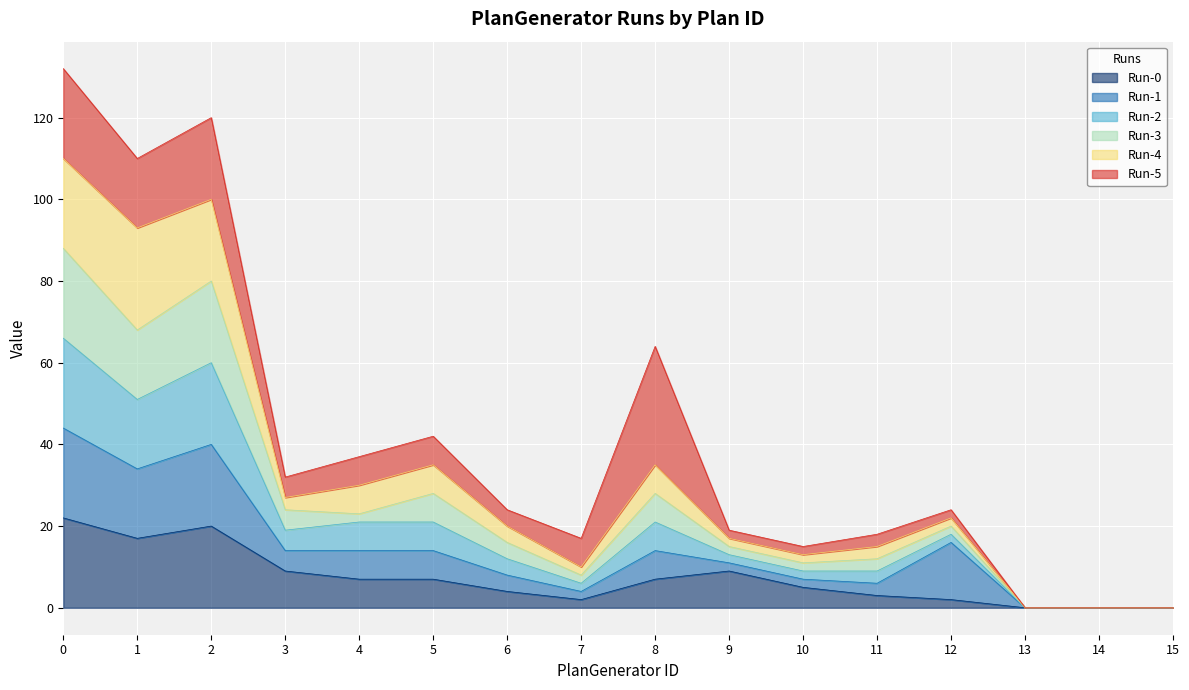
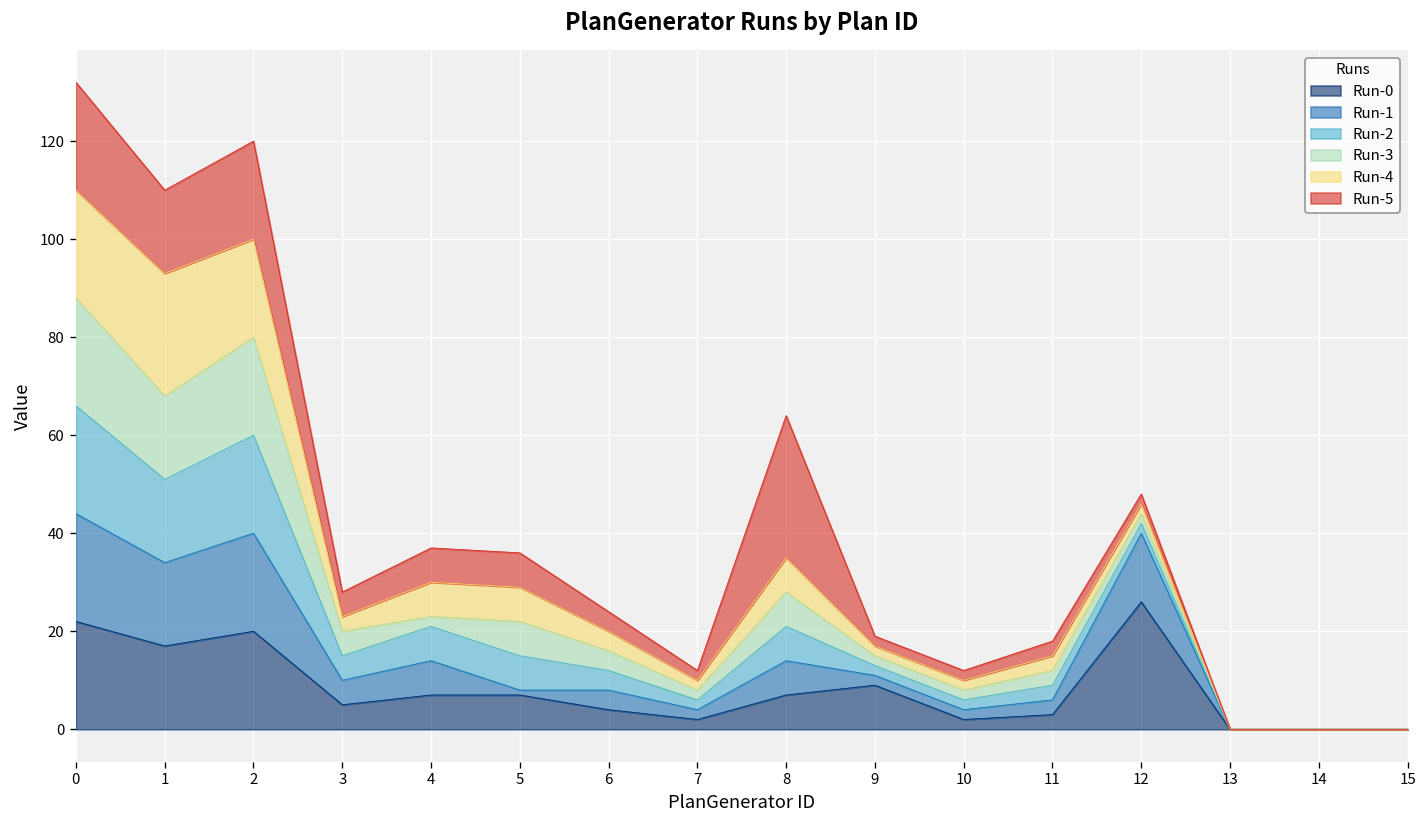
  {
    "Run-0": {
      "0": 22,
      "1": 17,
      "2": 20,
-     "3": 9,
+     "3": 5,
      "4": 7,
      "5": 7,
      "6": 4,
      "7": 2,
      "8": 7,
      "9": 9,
-     "10": 5,
+     "10": 2,
      "11": 3,
-     "12": 2
+     "12": 26
    },
    "Run-1": {
      "0": 22,
      "1": 17,
      "2": 20,
      "3": 5,
      "4": 7,
-     "5": 7,
+     "5": 1,
      "6": 4,
      "7": 2,
      "8": 7,
      "9": 2,
      "10": 2,
      "11": 3,
      "12": 14
    },
    "Run-2": {
      "0": 22,
      "1": 17,
      "2": 20,
      "3": 5,
      "4": 7,
      "5": 7,
      "6": 4,
      "7": 2,
      "8": 7,
      "9": 2,
      "10": 2,
      "11": 3,
      "12": 2
    },
    "Run-3": {
      "0": 22,
      "1": 17,
      "2": 20,
      "3": 5,
      "4": 2,
      "5": 7,
      "6": 4,
      "7": 2,
      "8": 7,
      "9": 2,
      "10": 2,
      "11": 3,
      "12": 2
    },
    "Run-4": {
      "0": 22,
      "1": 25,
      "2": 20,
      "3": 3,
      "4": 7,
      "5": 7,
      "6": 4,
      "7": 2,
      "8": 7,
      "9": 2,
      "10": 2,
      "11": 3,
      "12": 2
    },
    "Run-5": {
      "0": 22,
      "1": 17,
      "2": 20,
      "3": 5,
      "4": 7,
      "5": 7,
      "6": 4,
-     "7": 7,
+     "7": 2,
      "8": 29,
      "9": 2,
      "10": 2,
      "11": 3,
      "12": 2
    }
  }
